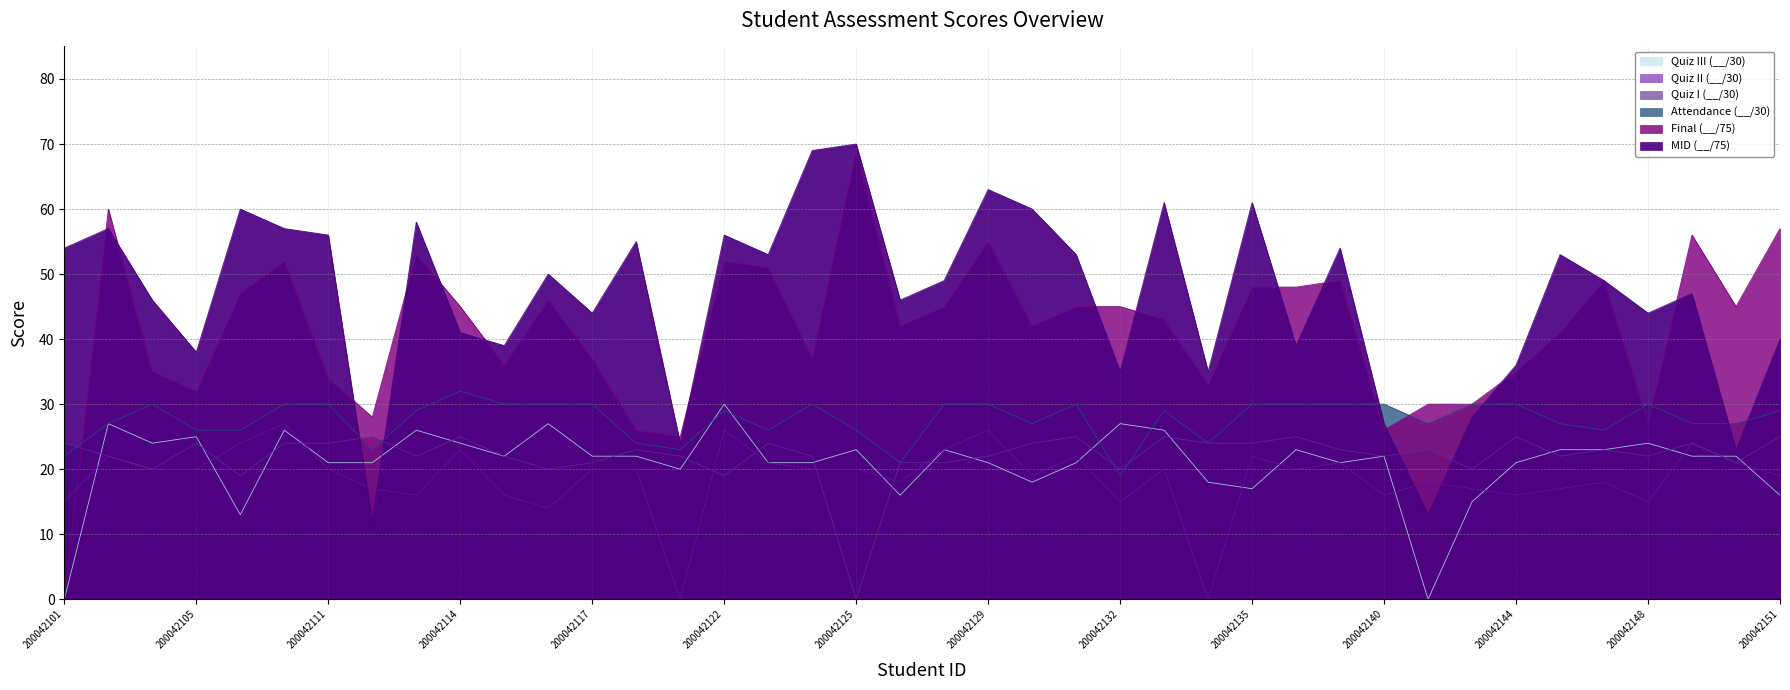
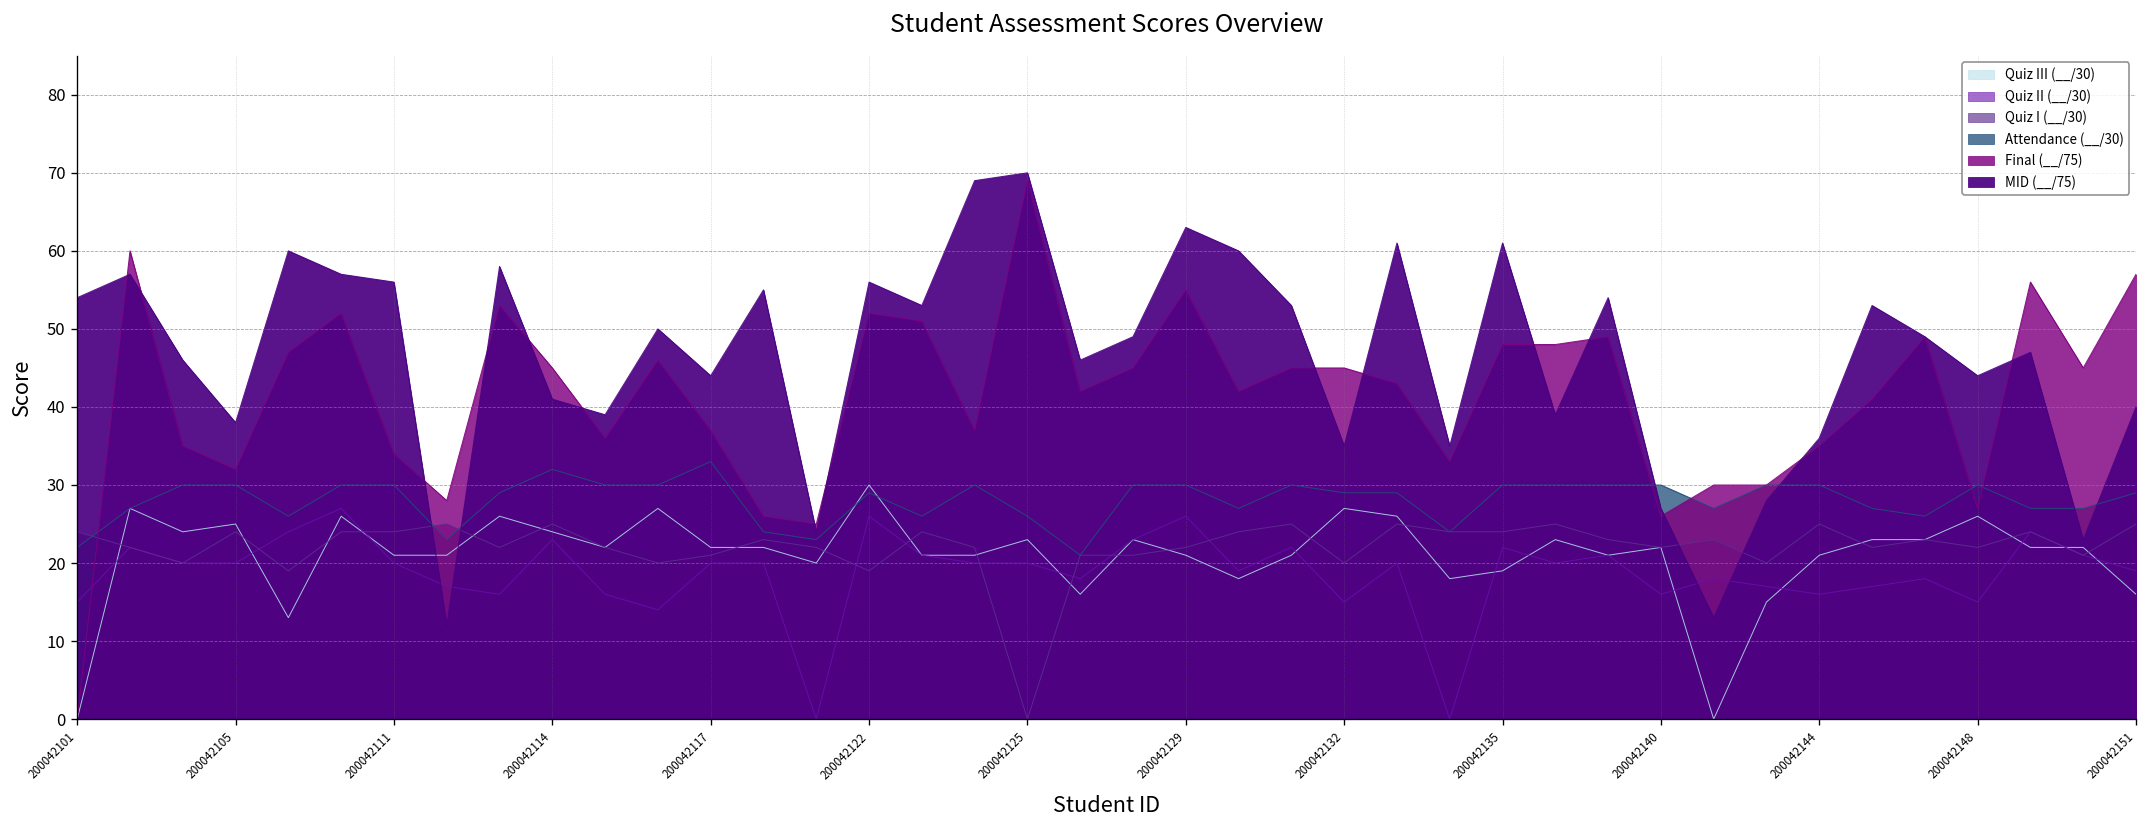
  {
    "Quiz III (__/30)": {
      "200042105": 25,
      "200042111": 21,
      "200042114": 24,
      "200042117": 22,
      "200042122": 30,
      "200042125": 23,
      "200042129": 21,
      "200042132": 27,
-     "200042135": 17,
+     "200042135": 19,
      "200042144": 21,
-     "200042148": 24,
+     "200042148": 26,
      "200042151": 16
    },
    "Attendance (__/30)": {
      "200042101": 22,
-     "200042105": 26,
+     "200042105": 30,
      "200042111": 30,
      "200042114": 32,
-     "200042117": 30,
+     "200042117": 33,
      "200042122": 29,
      "200042125": 26,
      "200042129": 30,
-     "200042132": 19,
+     "200042132": 29,
      "200042135": 30,
      "200042140": 30,
      "200042144": 30,
      "200042148": 30,
      "200042151": 29
    }
  }
